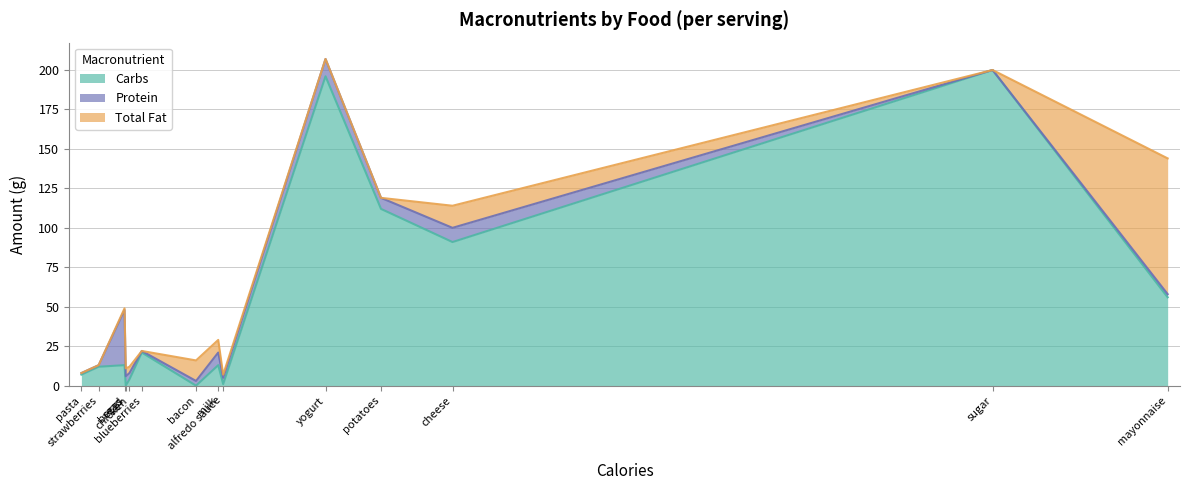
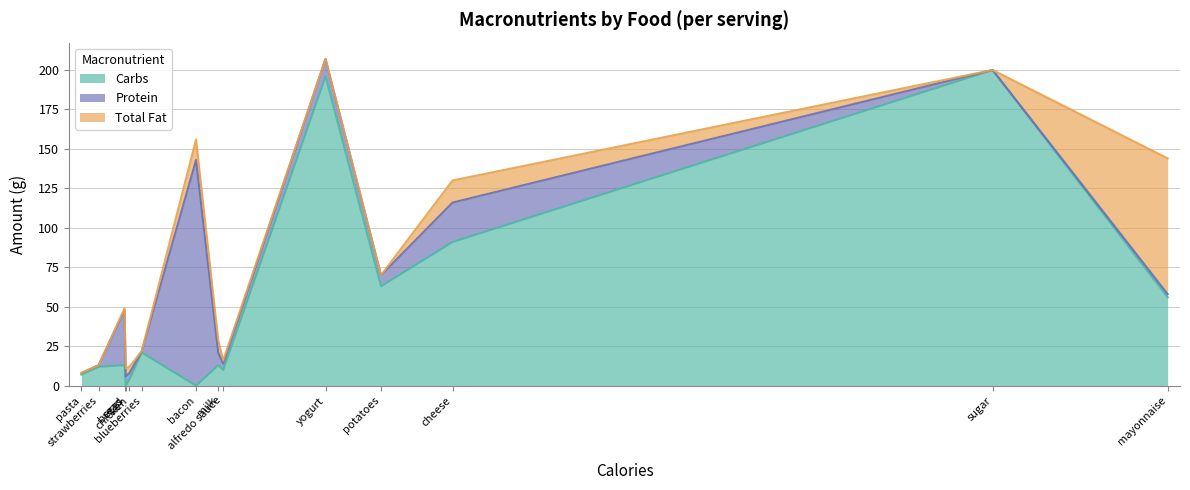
  {
    "Carbs": {
      "bread": 13,
      "eggs": 0,
      "chicken": 4,
      "bacon": 0,
      "milk": 13,
-     "alfredo sauce": 1,
+     "alfredo sauce": 10,
      "yogurt": 196,
-     "potatoes": 112,
+     "potatoes": 63,
      "cheese": 91,
      "mayonnaise": 56
    },
    "Protein": {
      "eggs": 6,
      "chicken": 4,
-     "bacon": 3,
+     "bacon": 143,
      "milk": 8,
      "alfredo sauce": 4,
-     "cheese": 9,
+     "cheese": 25,
      "mayonnaise": 2
    },
    "Total Fat": {
      "eggs": 5,
      "chicken": 4,
      "bacon": 13,
      "milk": 8,
      "alfredo sauce": 2,
      "cheese": 14,
      "mayonnaise": 86
    }
  }
